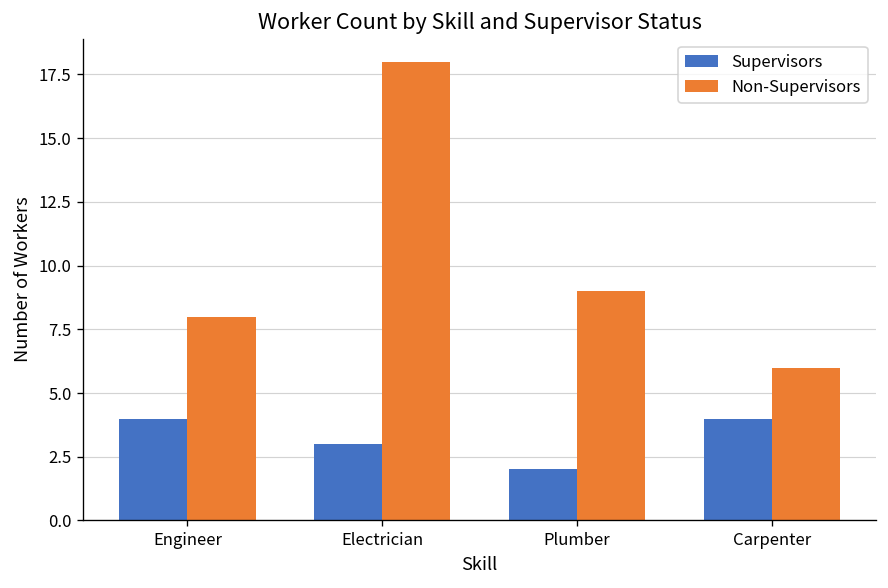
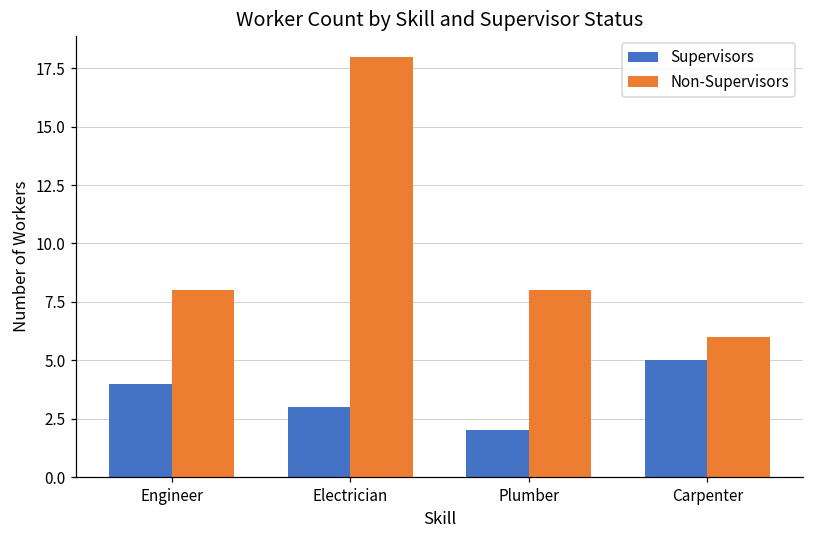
  {
    "Supervisors": {
      "Engineer": 4,
      "Electrician": 3,
      "Plumber": 2,
-     "Carpenter": 4
+     "Carpenter": 5
    },
    "Non-Supervisors": {
      "Engineer": 8,
      "Electrician": 18,
-     "Plumber": 9,
+     "Plumber": 8,
      "Carpenter": 6
    }
  }
